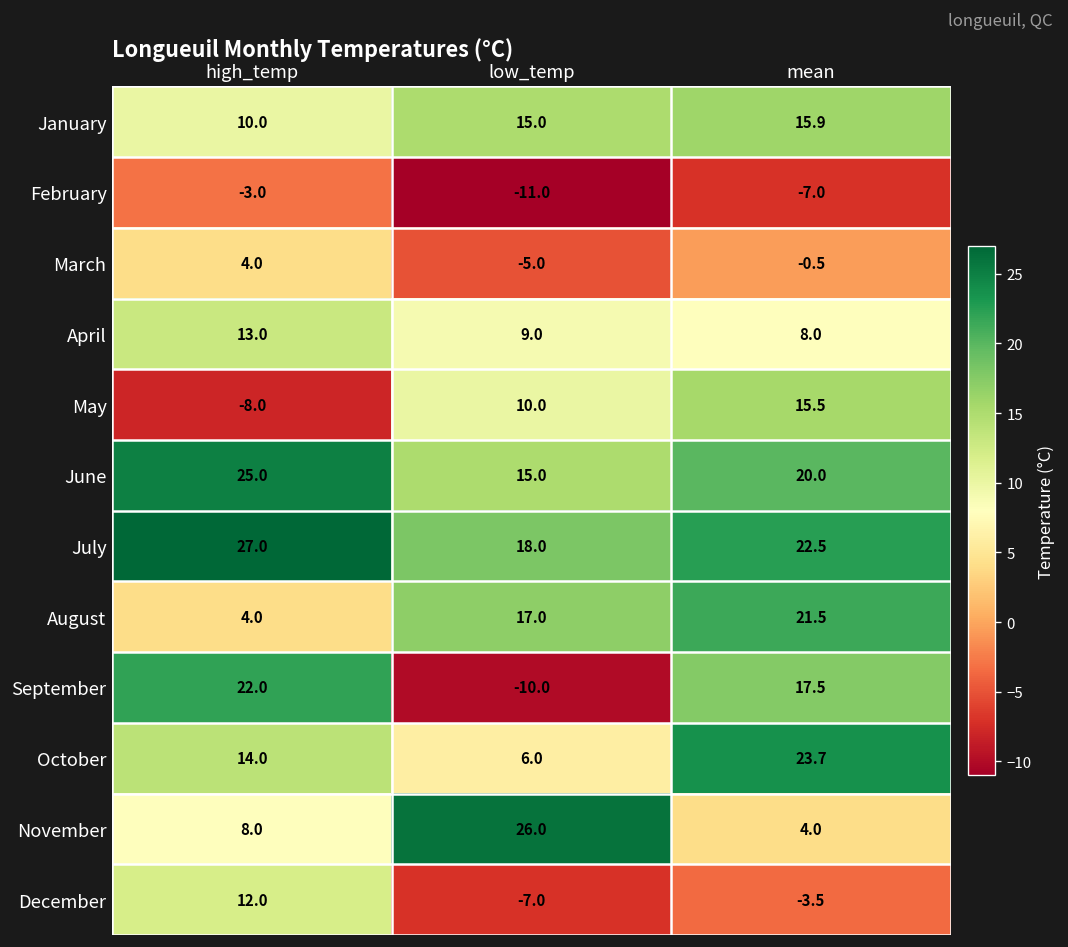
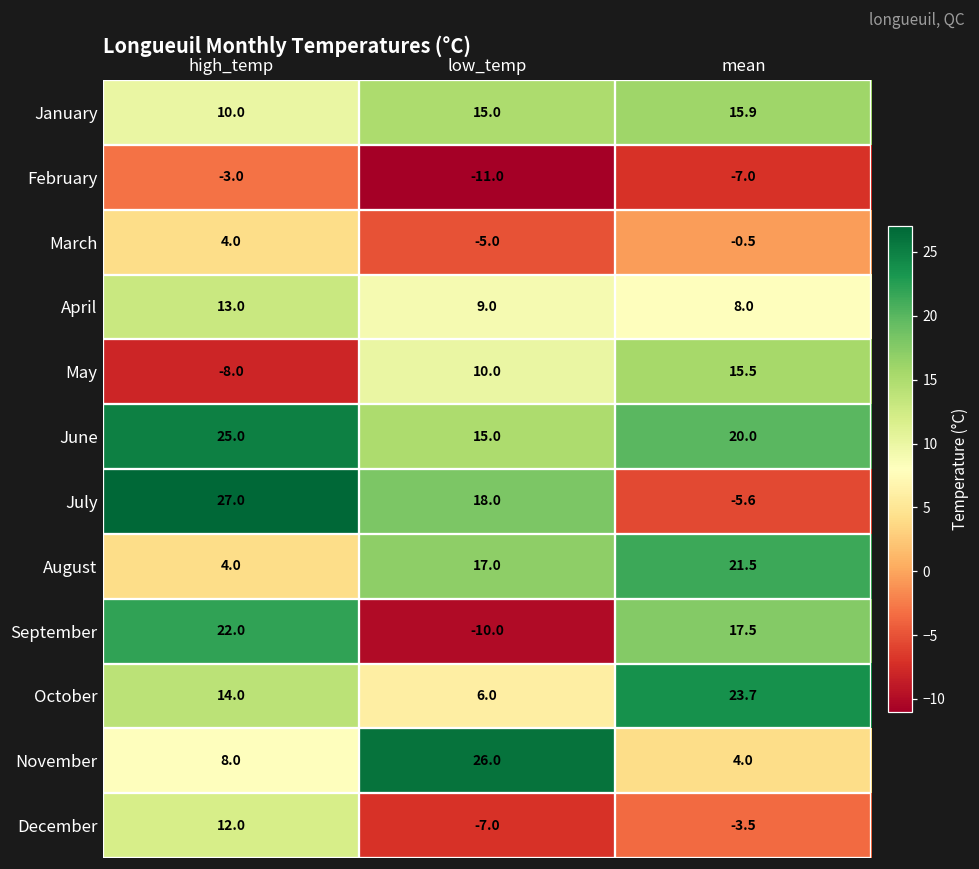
  {
    "January": {
      "high_temp": 10.0,
      "low_temp": 15.0,
      "mean": 15.9
    },
    "February": {
      "high_temp": -3.0,
      "low_temp": -11.0,
      "mean": -7.0
    },
    "March": {
      "high_temp": 4.0,
      "low_temp": -5.0,
      "mean": -0.5
    },
    "April": {
      "high_temp": 13.0,
      "low_temp": 9.0,
      "mean": 8.0
    },
    "May": {
      "high_temp": -8.0,
      "low_temp": 10.0,
      "mean": 15.5
    },
    "June": {
      "high_temp": 25.0,
      "low_temp": 15.0,
      "mean": 20.0
    },
    "July": {
      "high_temp": 27.0,
      "low_temp": 18.0,
-     "mean": 22.5
+     "mean": -5.6
    },
    "August": {
      "high_temp": 4.0,
      "low_temp": 17.0,
      "mean": 21.5
    },
    "September": {
      "high_temp": 22.0,
      "low_temp": -10.0,
      "mean": 17.5
    },
    "October": {
      "high_temp": 14.0,
      "low_temp": 6.0,
      "mean": 23.7
    },
    "November": {
      "high_temp": 8.0,
      "low_temp": 26.0,
      "mean": 4.0
    },
    "December": {
      "high_temp": 12.0,
      "low_temp": -7.0,
      "mean": -3.5
    }
  }
